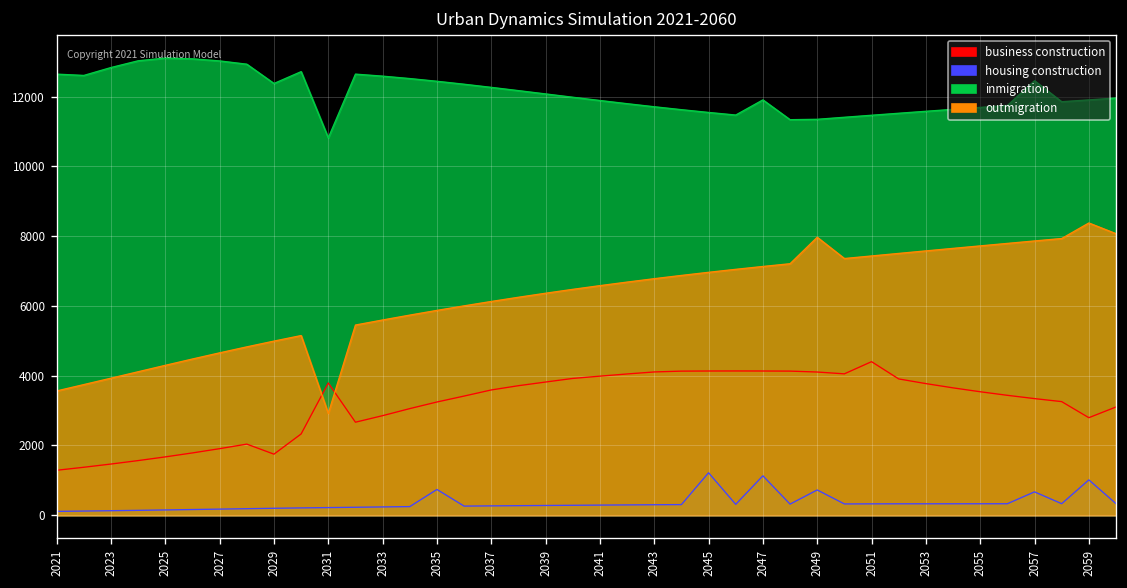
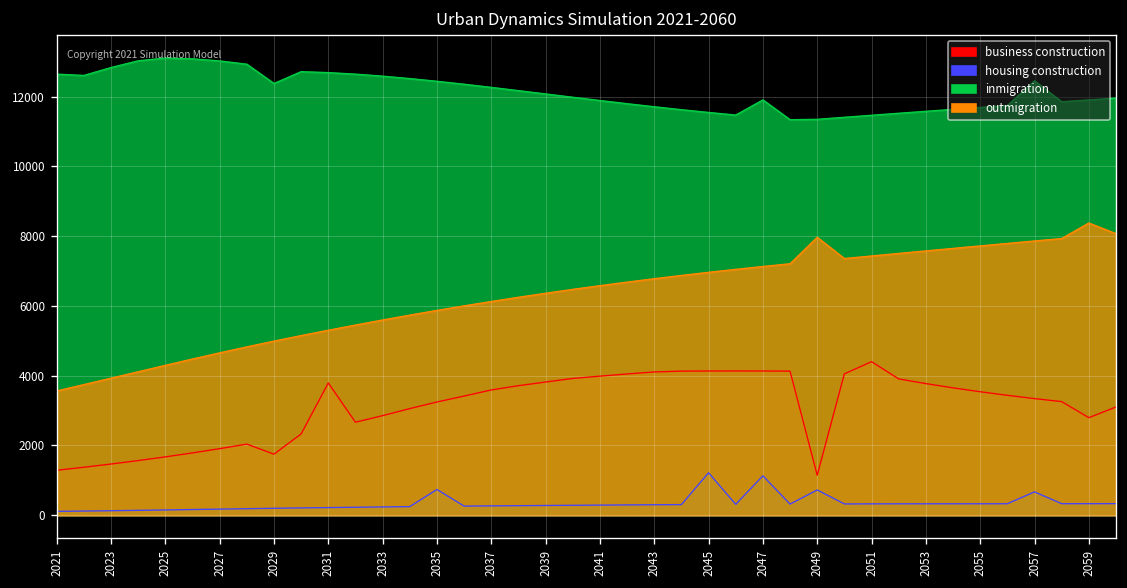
  {
    "business construction": {
      "2021": 1300,
      "2023": 1500,
      "2025": 1700,
      "2027": 1900,
      "2029": 1700,
      "2031": 3800,
      "2033": 2900,
      "2035": 3200,
      "2037": 3600,
      "2039": 3800,
      "2041": 4000,
      "2043": 4100,
      "2045": 4100,
      "2047": 4100,
-     "2049": 4100,
+     "2049": 1100,
      "2051": 4400,
      "2053": 3800,
      "2055": 3500,
      "2057": 3300,
      "2059": 2800
    },
    "housing construction": {
      "2021": 100,
      "2023": 100,
      "2025": 200,
      "2027": 200,
      "2029": 200,
      "2031": 200,
      "2033": 200,
      "2035": 700,
      "2037": 300,
      "2039": 300,
      "2041": 300,
      "2043": 300,
      "2045": 1200,
      "2047": 1100,
      "2049": 700,
      "2051": 300,
      "2053": 300,
      "2055": 300,
      "2057": 700,
-     "2059": 1000
+     "2059": 300
    },
    "inmigration": {
      "2021": 12600,
      "2023": 12800,
      "2029": 12400,
-     "2031": 10800,
+     "2031": 12700,
      "2033": 12600,
      "2035": 12400,
      "2037": 12300,
      "2039": 12100,
      "2041": 11900,
      "2043": 11700,
      "2045": 11500,
      "2047": 11900,
      "2049": 11300,
      "2051": 11500,
      "2053": 11600
    },
    "outmigration": {
      "2021": 3600,
      "2023": 3900,
      "2025": 4300,
      "2027": 4700,
      "2029": 5000,
-     "2031": 2900,
+     "2031": 5300,
      "2033": 5600,
      "2035": 5900,
      "2037": 6100,
      "2039": 6400,
      "2041": 6600,
      "2043": 6800,
      "2045": 7000,
      "2047": 7100,
      "2049": 8000,
      "2051": 7400,
      "2053": 7600,
      "2055": 7700,
      "2057": 7900,
      "2059": 8400
    }
  }
